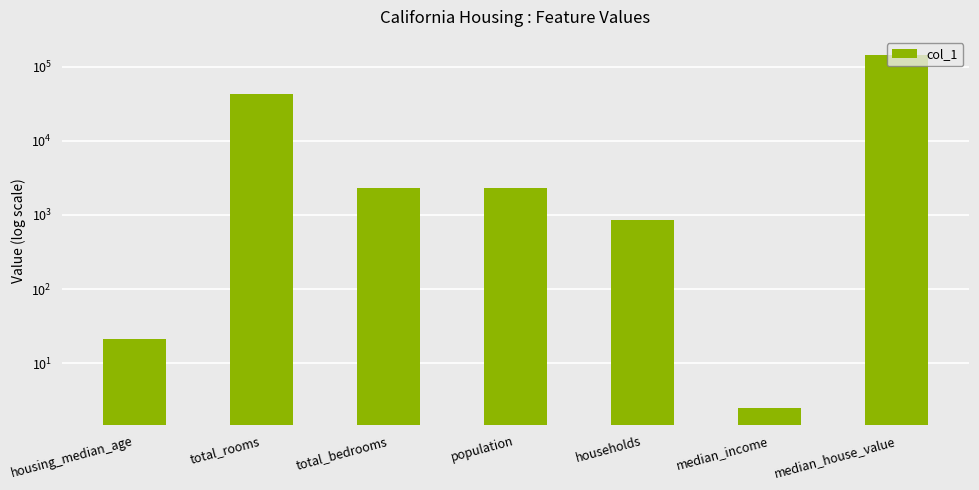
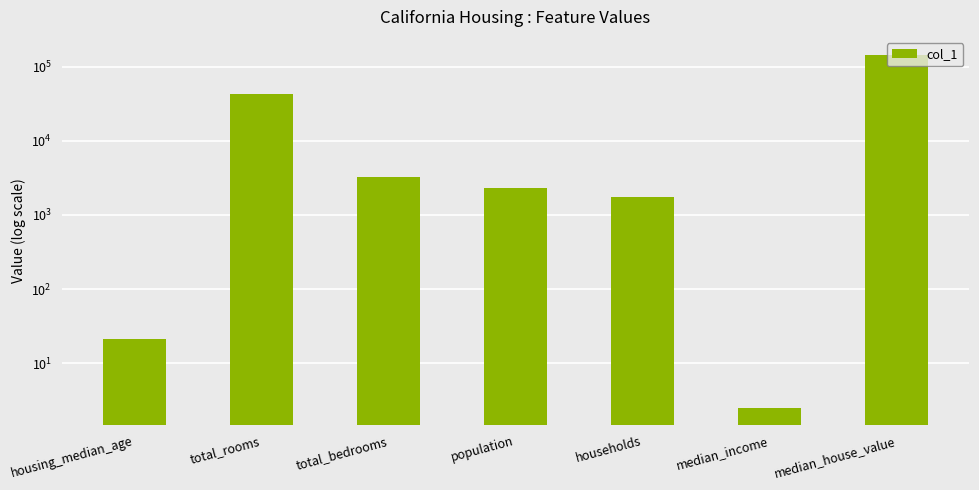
  {
    "housing_median_age": 21,
    "total_rooms": 40000,
-   "total_bedrooms": 2300,
+   "total_bedrooms": 3000,
    "population": 2300,
-   "households": 900,
+   "households": 1700,
    "median_income": 2.5
  }
